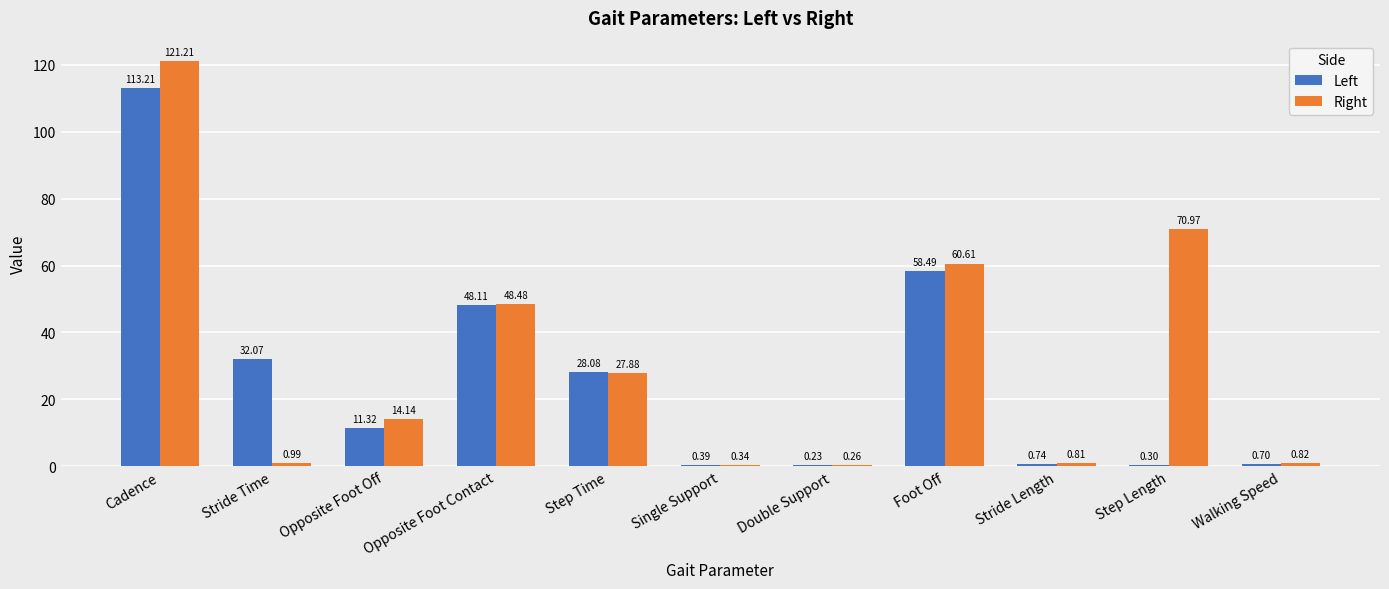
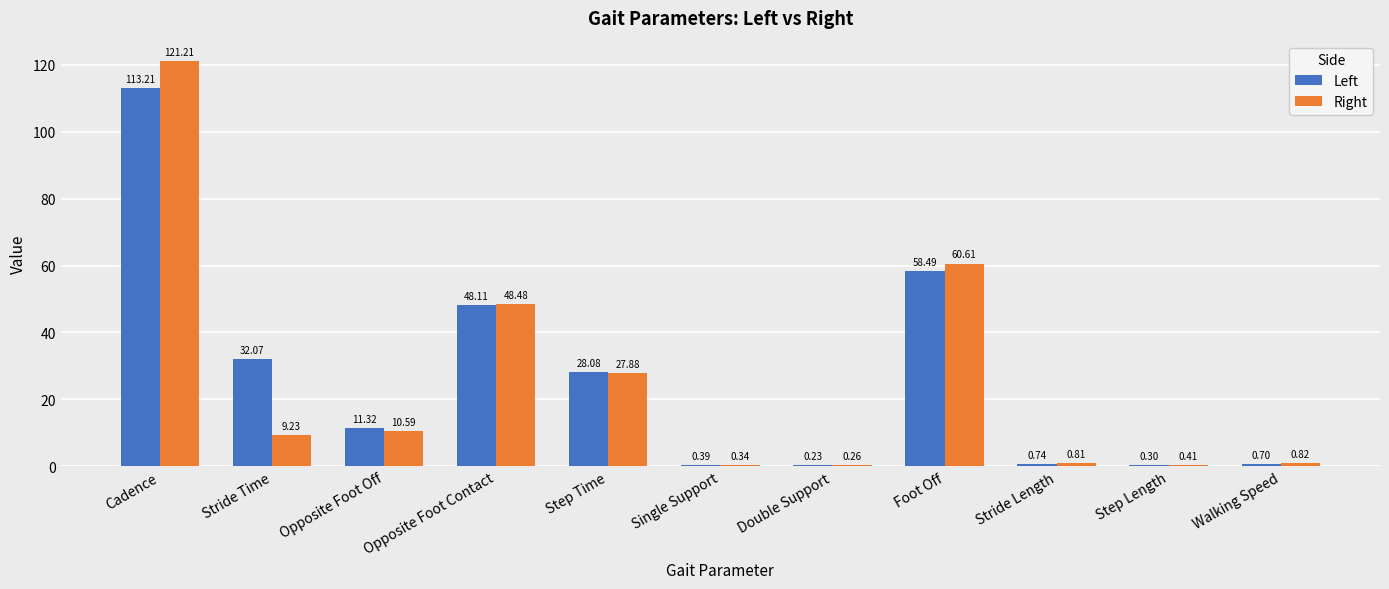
  {
    "Left": {
      "Cadence": 113.21,
      "Stride Time": 32.07,
      "Opposite Foot Off": 11.32,
      "Opposite Foot Contact": 48.11,
      "Step Time": 28.08,
      "Single Support": 0.39,
      "Double Support": 0.23,
      "Foot Off": 58.49,
      "Stride Length": 0.74,
      "Step Length": 0.30,
      "Walking Speed": 0.70
    },
    "Right": {
      "Cadence": 121.21,
-     "Stride Time": 0.99,
-     "Opposite Foot Off": 14.14,
+     "Stride Time": 9.23,
+     "Opposite Foot Off": 10.59,
      "Opposite Foot Contact": 48.48,
      "Step Time": 27.88,
      "Single Support": 0.34,
      "Double Support": 0.26,
      "Foot Off": 60.61,
      "Stride Length": 0.81,
-     "Step Length": 70.97,
+     "Step Length": 0.41,
      "Walking Speed": 0.82
    }
  }
